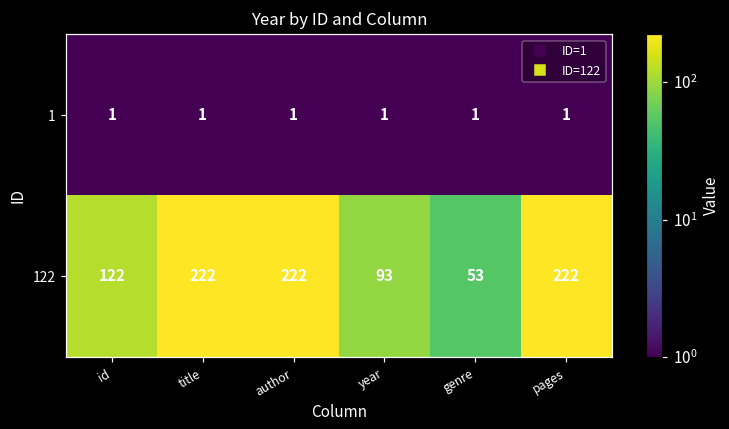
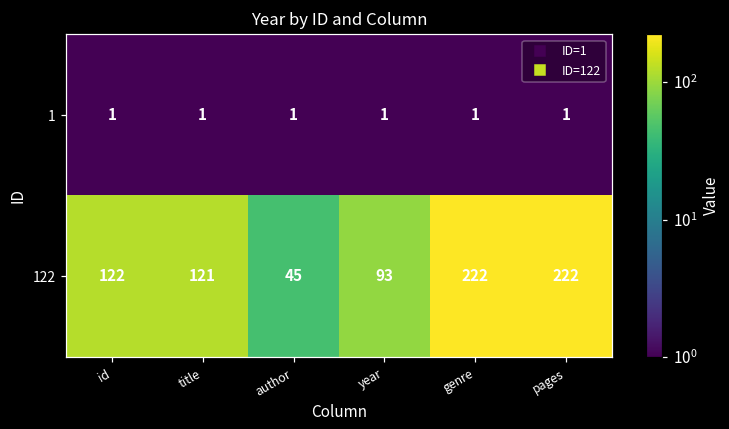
  {
    "1": {
      "id": 1,
      "title": 1,
      "author": 1,
      "year": 1,
      "genre": 1,
      "pages": 1
    },
    "122": {
      "id": 122,
-     "title": 222,
-     "author": 222,
+     "title": 121,
+     "author": 45,
      "year": 93,
-     "genre": 53,
+     "genre": 222,
      "pages": 222
    }
  }
